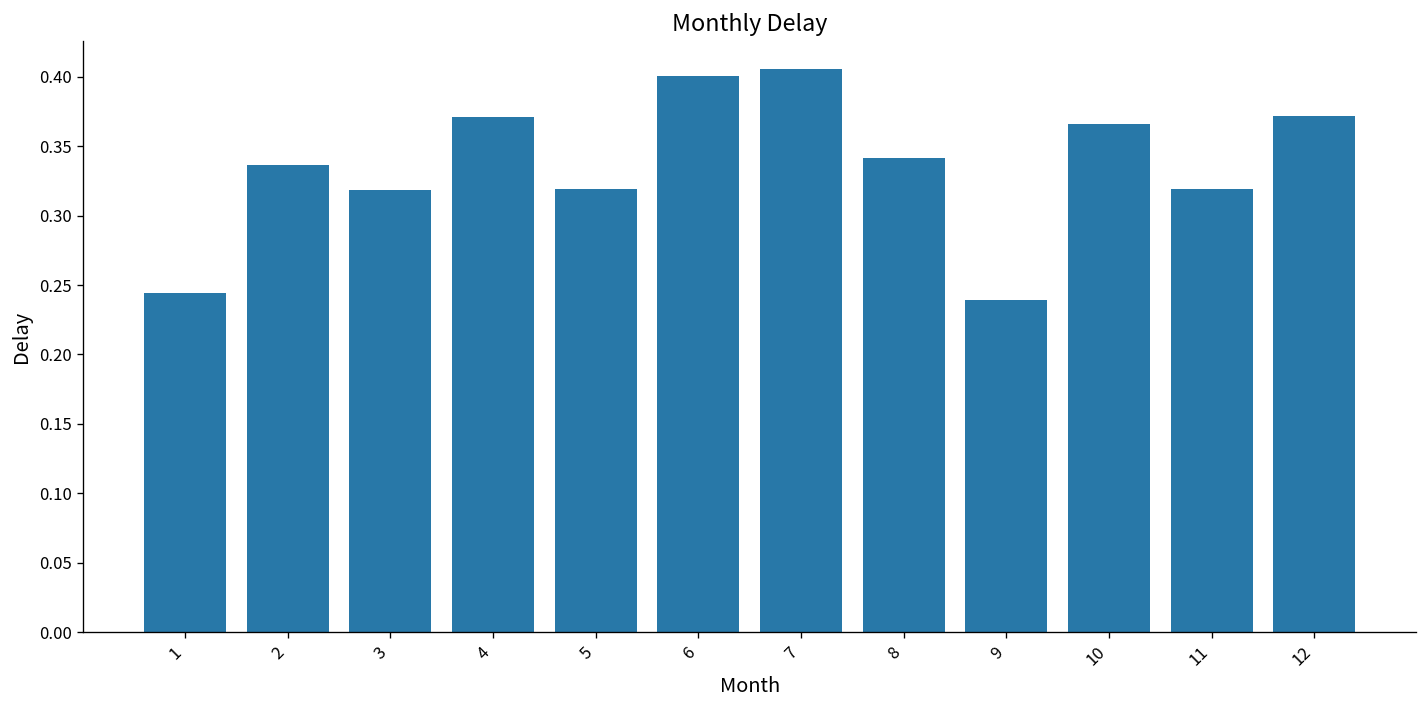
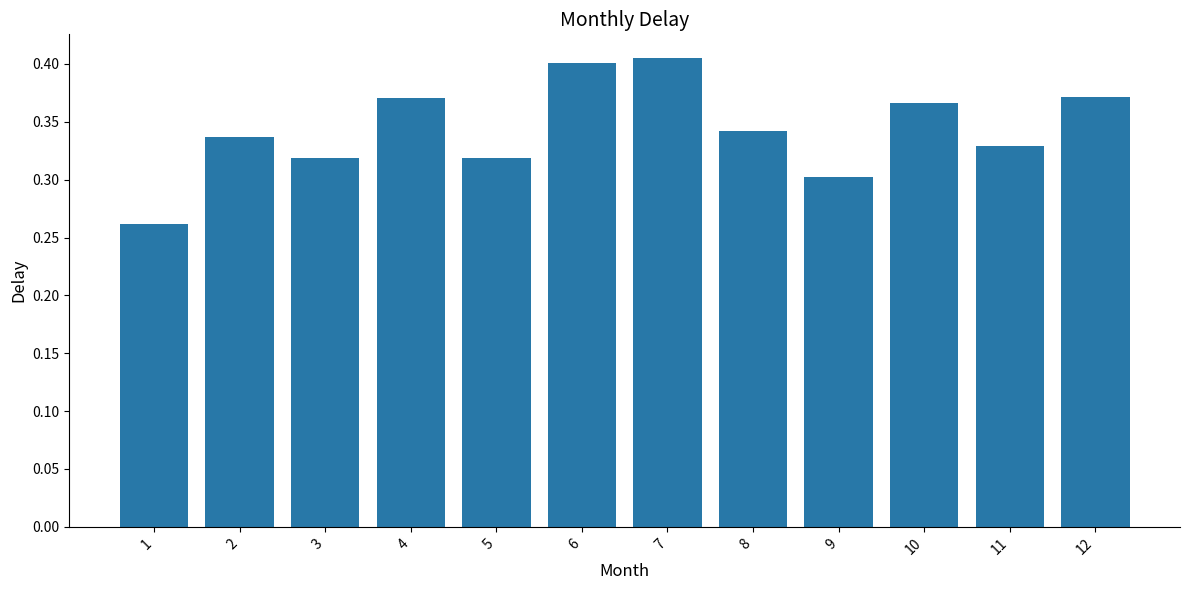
  {
-   "1": 0.244,
+   "1": 0.261,
    "2": 0.337,
    "3": 0.319,
    "4": 0.371,
    "5": 0.319,
    "6": 0.401,
    "7": 0.405,
    "8": 0.342,
-   "9": 0.239,
+   "9": 0.302,
    "10": 0.366,
-   "11": 0.319,
+   "11": 0.329,
    "12": 0.372
  }
